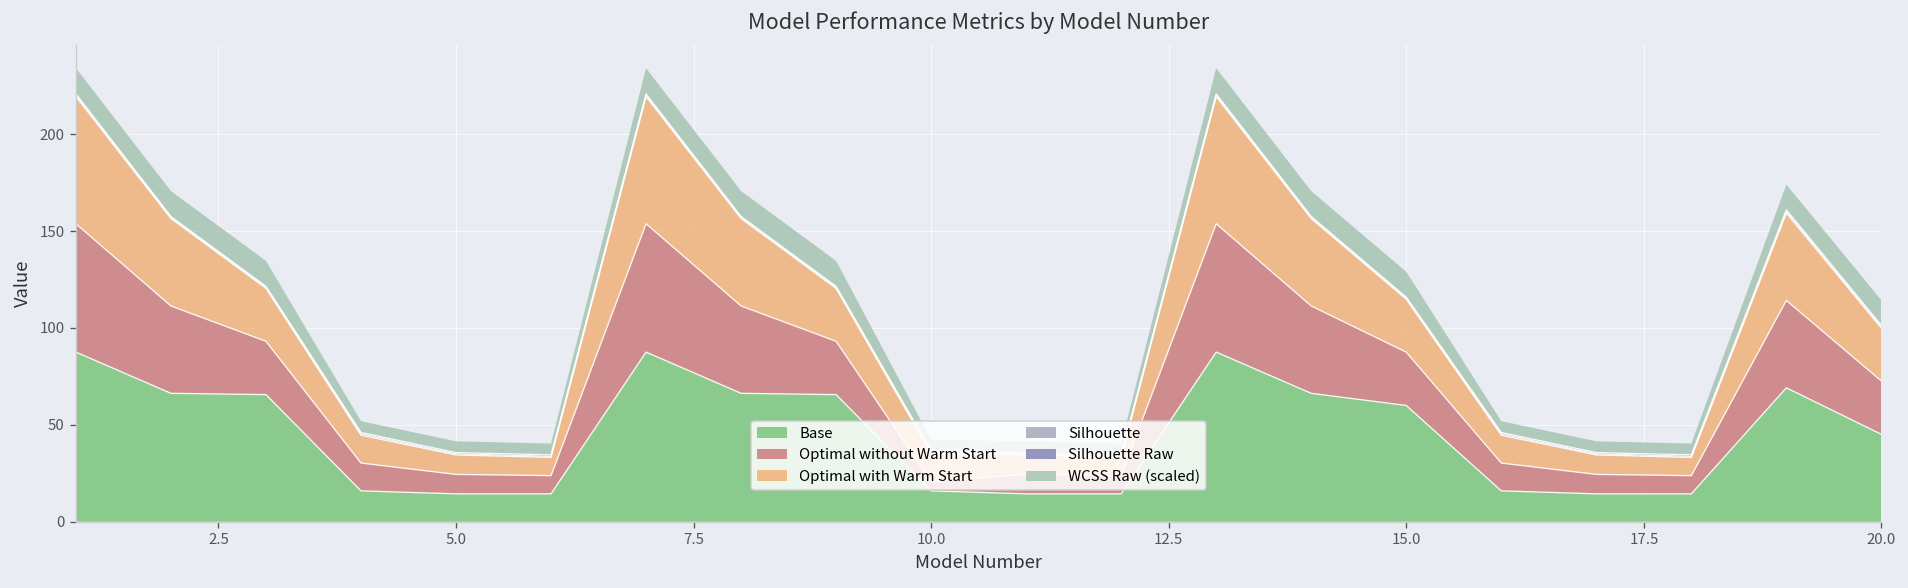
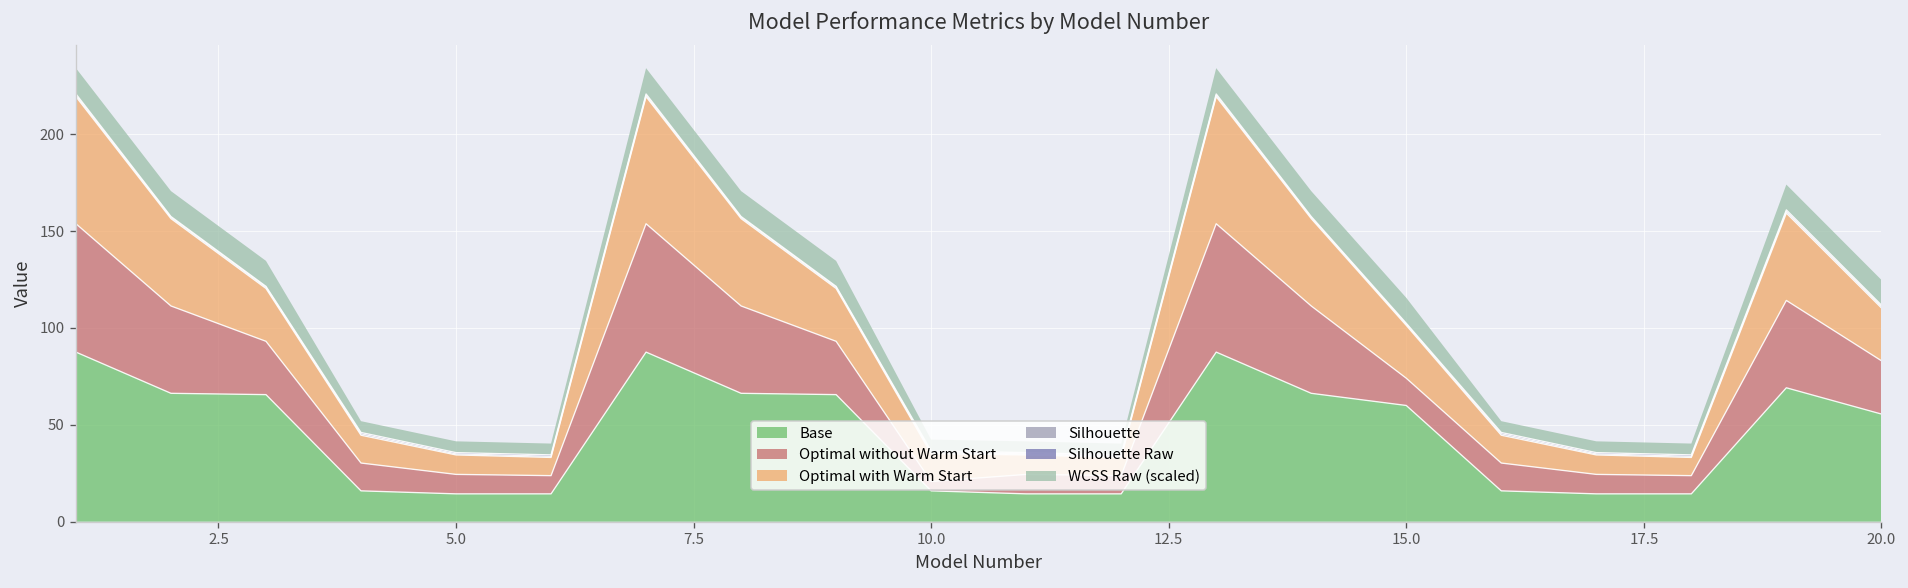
  {
    "Base": {
      "5.0": 14,
      "10.0": 16,
      "15.0": 60,
-     "20.0": 45
+     "20.0": 56
    },
    "Optimal without Warm Start": {
      "5.0": 10,
-     "15.0": 28,
+     "15.0": 14,
      "20.0": 28
    }
  }
